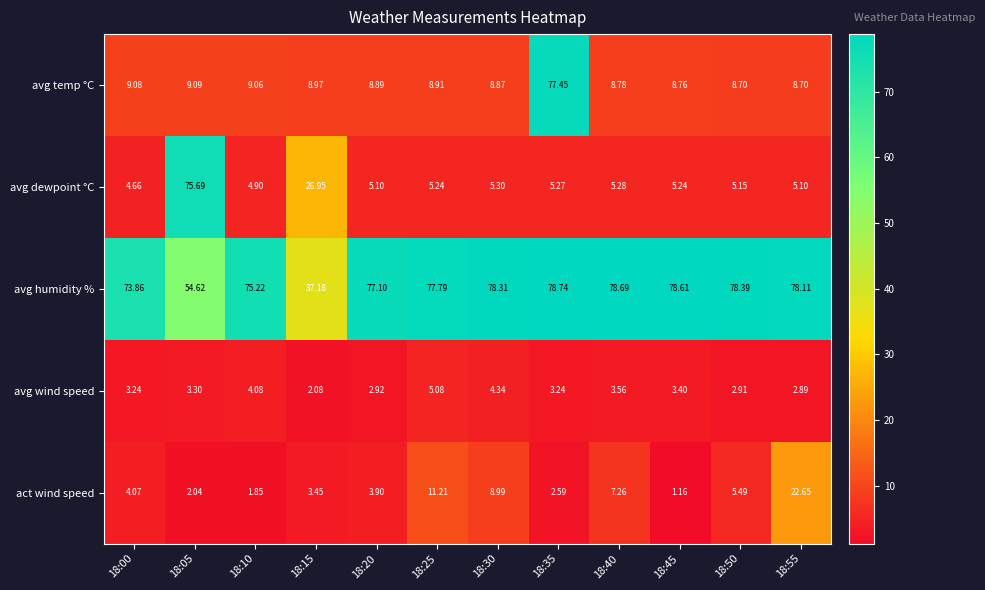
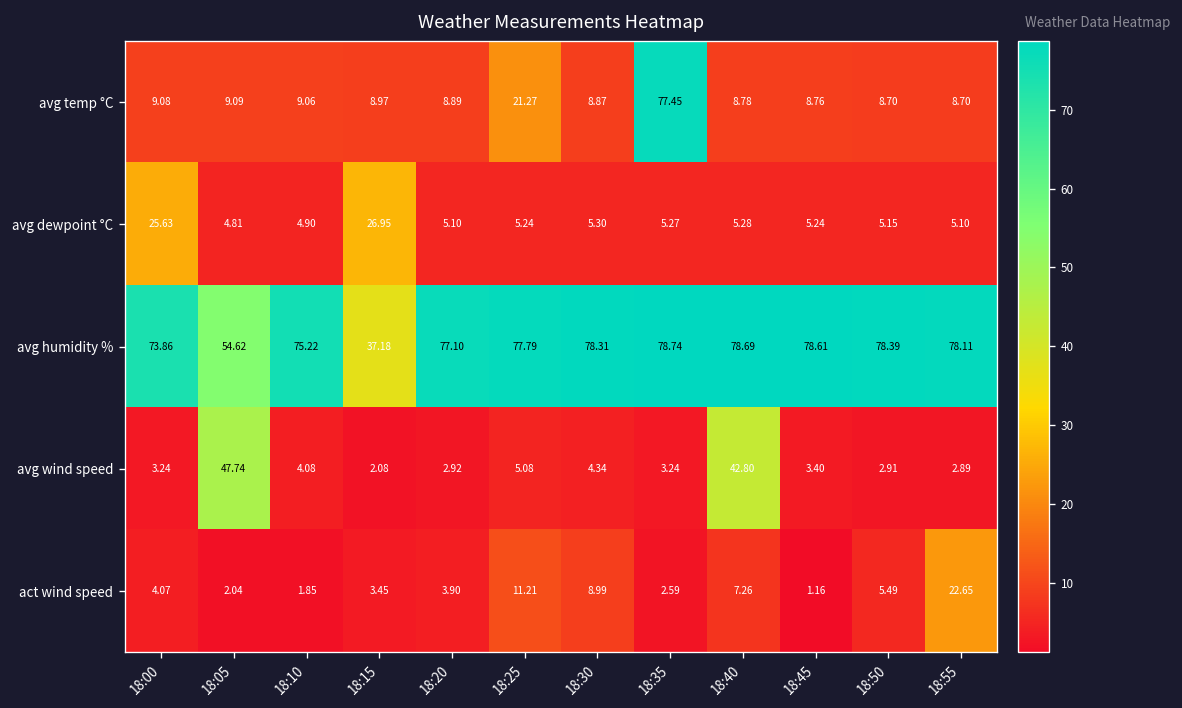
  {
    "avg temp °C": {
      "18:00": 9.08,
      "18:05": 9.09,
      "18:10": 9.06,
      "18:15": 8.97,
      "18:20": 8.89,
-     "18:25": 8.91,
+     "18:25": 21.27,
      "18:30": 8.87,
      "18:35": 77.45,
      "18:40": 8.78,
      "18:45": 8.76,
      "18:50": 8.70,
      "18:55": 8.70
    },
    "avg dewpoint °C": {
-     "18:00": 4.66,
-     "18:05": 75.69,
+     "18:00": 25.63,
+     "18:05": 4.81,
      "18:10": 4.90,
      "18:15": 26.95,
      "18:20": 5.10,
      "18:25": 5.24,
      "18:30": 5.30,
      "18:35": 5.27,
      "18:40": 5.28,
      "18:45": 5.24,
      "18:50": 5.15,
      "18:55": 5.10
    },
    "avg humidity %": {
      "18:00": 73.86,
      "18:05": 54.62,
      "18:10": 75.22,
      "18:15": 37.18,
      "18:20": 77.10,
      "18:25": 77.79,
      "18:30": 78.31,
      "18:35": 78.74,
      "18:40": 78.69,
      "18:45": 78.61,
      "18:50": 78.39,
      "18:55": 78.11
    },
    "avg wind speed": {
      "18:00": 3.24,
-     "18:05": 3.30,
+     "18:05": 47.74,
      "18:10": 4.08,
      "18:15": 2.08,
      "18:20": 2.92,
      "18:25": 5.08,
      "18:30": 4.34,
      "18:35": 3.24,
-     "18:40": 3.56,
+     "18:40": 42.80,
      "18:45": 3.40,
      "18:50": 2.91,
      "18:55": 2.89
    },
    "act wind speed": {
      "18:00": 4.07,
      "18:05": 2.04,
      "18:10": 1.85,
      "18:15": 3.45,
      "18:20": 3.90,
      "18:25": 11.21,
      "18:30": 8.99,
      "18:35": 2.59,
      "18:40": 7.26,
      "18:45": 1.16,
      "18:50": 5.49,
      "18:55": 22.65
    }
  }
